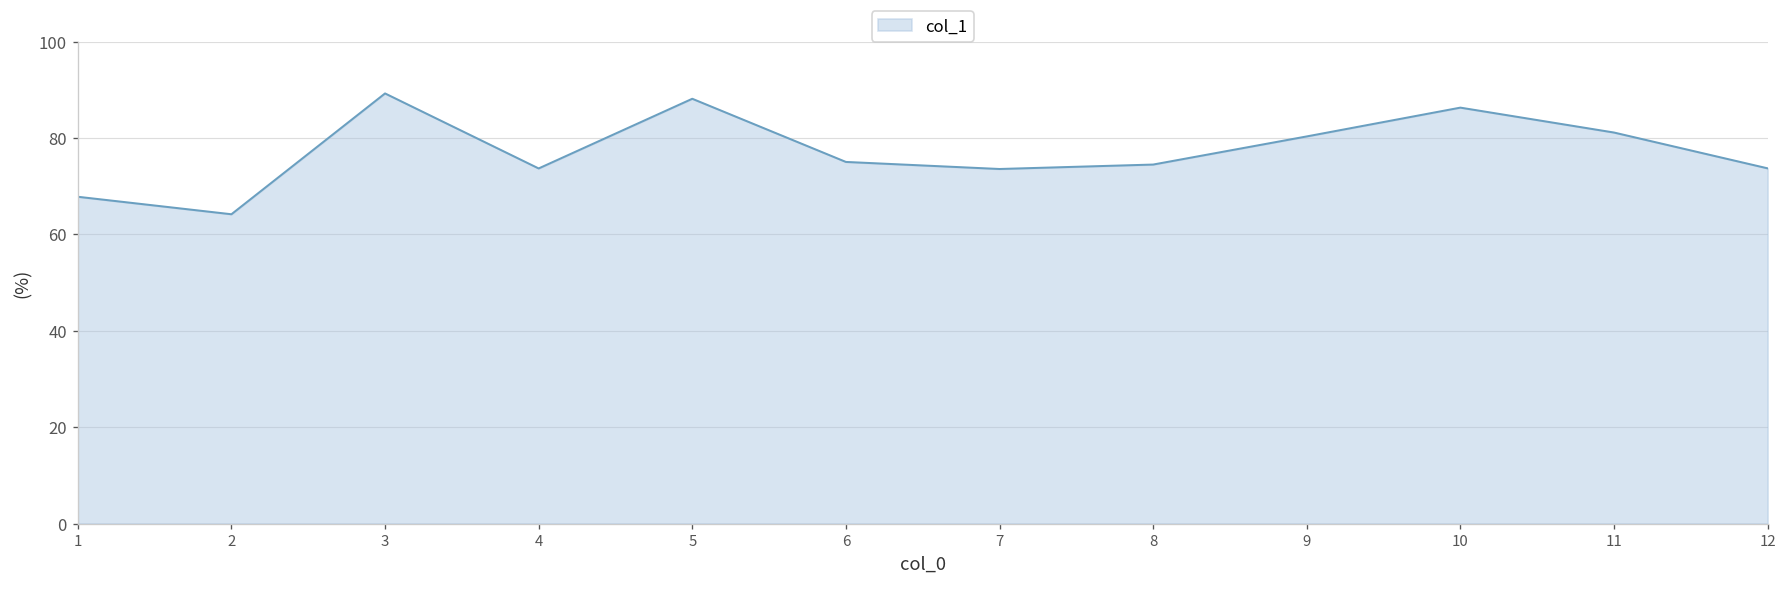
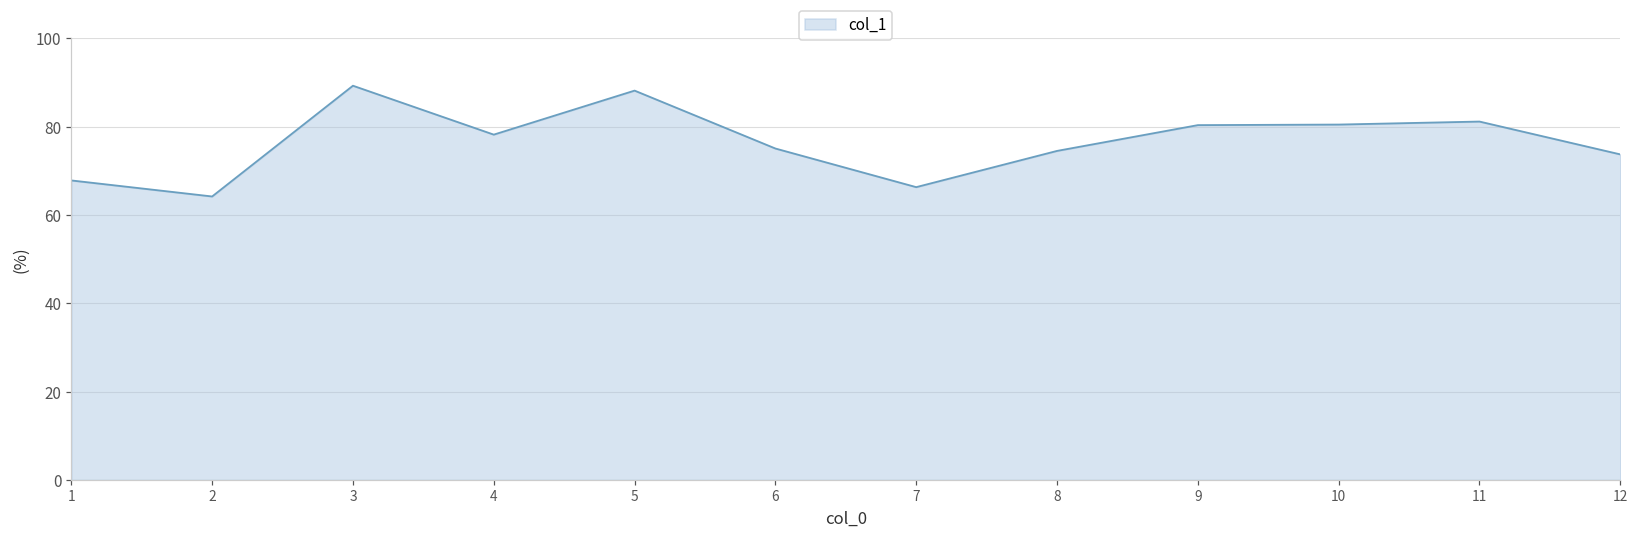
  {
    "1": 68,
    "2": 64,
    "3": 89,
-   "4": 74,
+   "4": 78,
    "5": 88,
    "6": 75,
-   "7": 74,
+   "7": 66,
    "8": 74,
    "9": 80,
-   "10": 86,
+   "10": 80,
    "11": 81,
    "12": 74
  }
